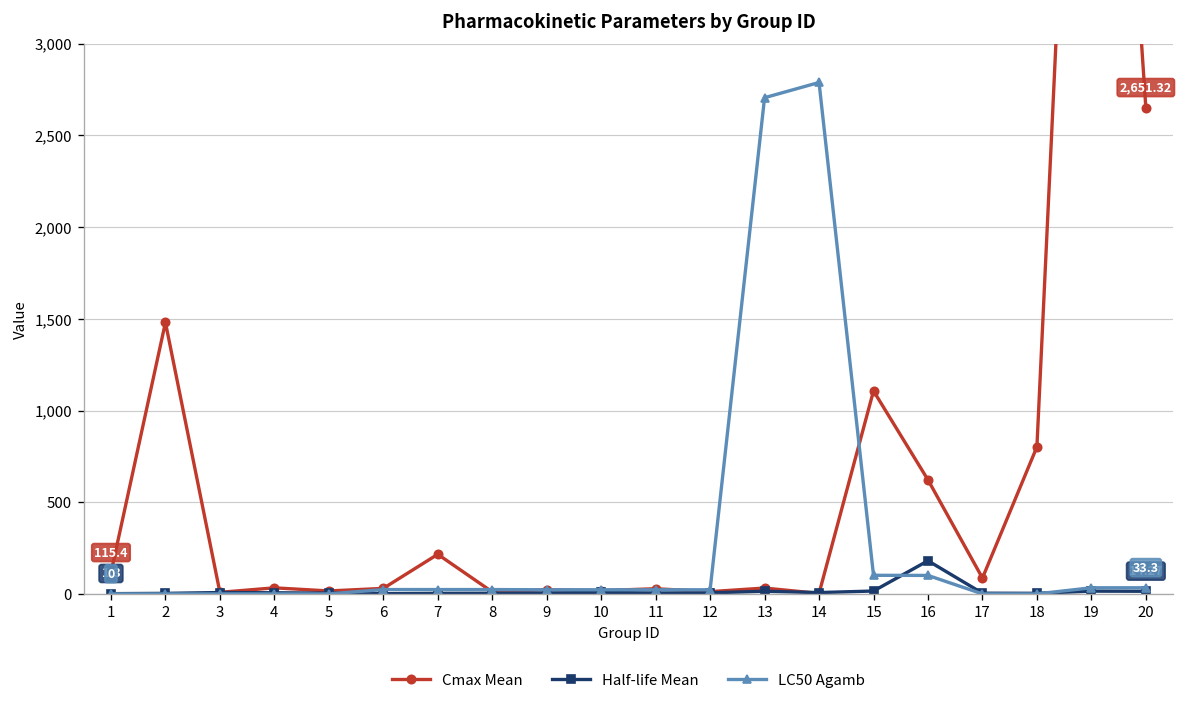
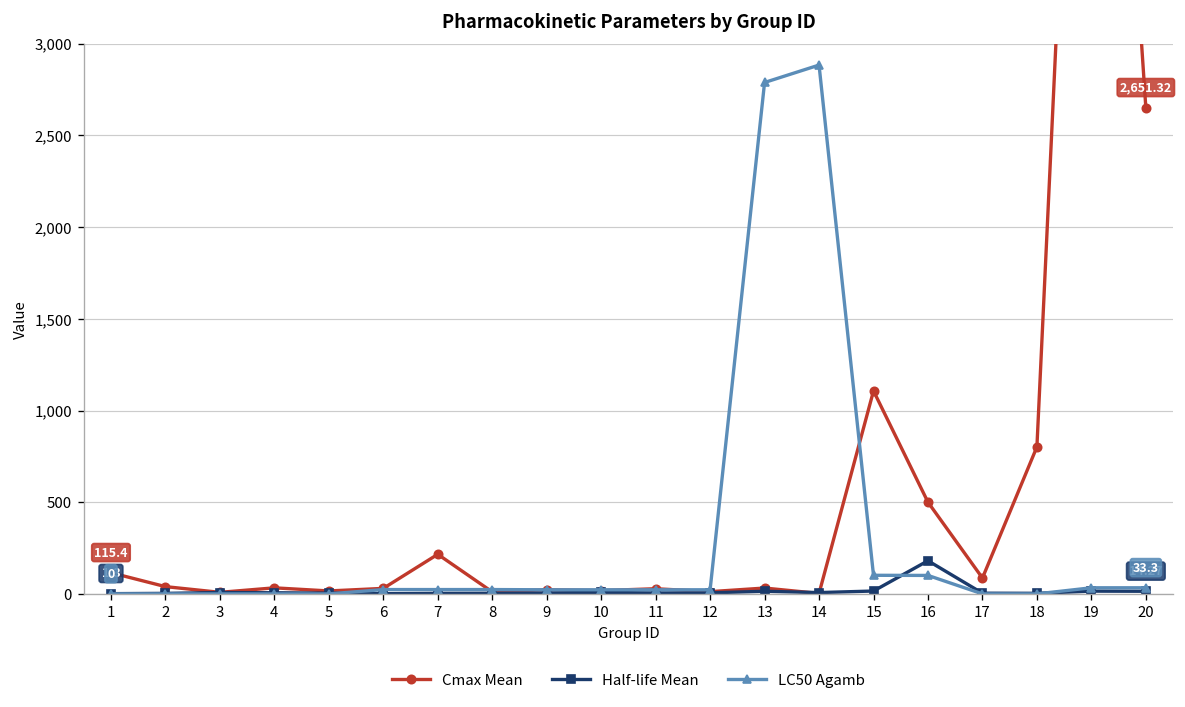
  {
    "Cmax Mean": {
-     "2": "1,480",
+     "2": "40",
      "4": "30",
      "7": "220",
      "13": "30",
      "15": "1,110",
-     "16": "620",
+     "16": "500",
      "17": "90",
      "18": "800"
    },
    "Half-life Mean": {
      "6": "0",
      "7": "0",
      "9": "10",
      "11": "10",
      "13": "10",
      "15": "20",
      "16": "180",
      "19": "20"
    },
    "LC50 Agamb": {
      "7": "20",
-     "13": "2,710",
-     "14": "2,790",
+     "13": "2,790",
+     "14": "2,880",
      "15": "100",
      "16": "100",
      "19": "30"
    }
  }
